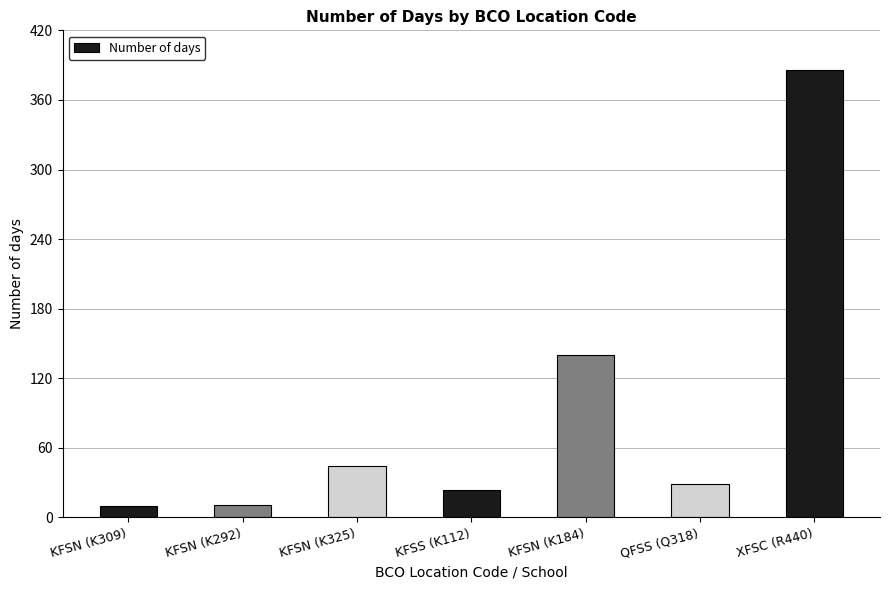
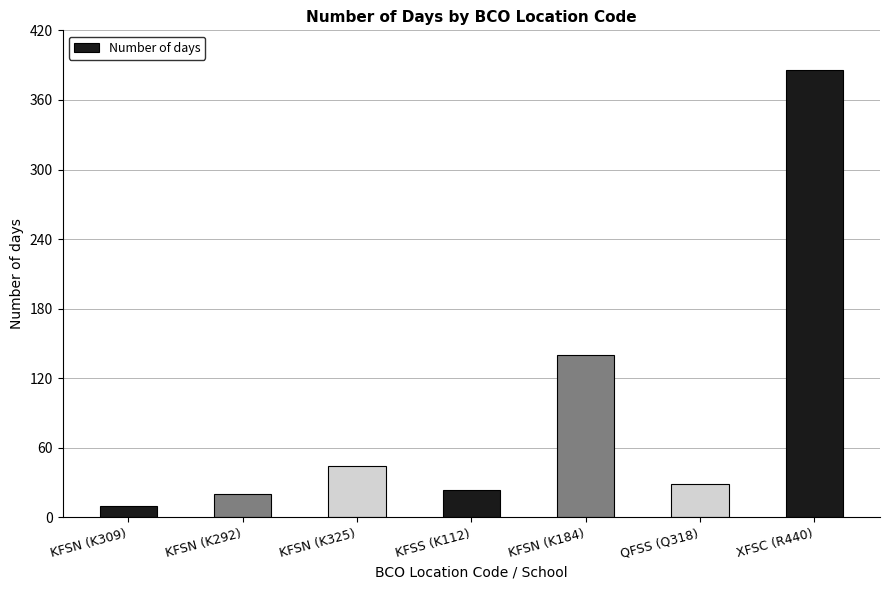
  {
    "KFSN (K309)": 10,
-   "KFSN (K292)": 11,
+   "KFSN (K292)": 20,
    "KFSN (K325)": 44,
    "KFSS (K112)": 24,
    "KFSN (K184)": 140,
    "QFSS (Q318)": 29,
    "XFSC (R440)": 386
  }
